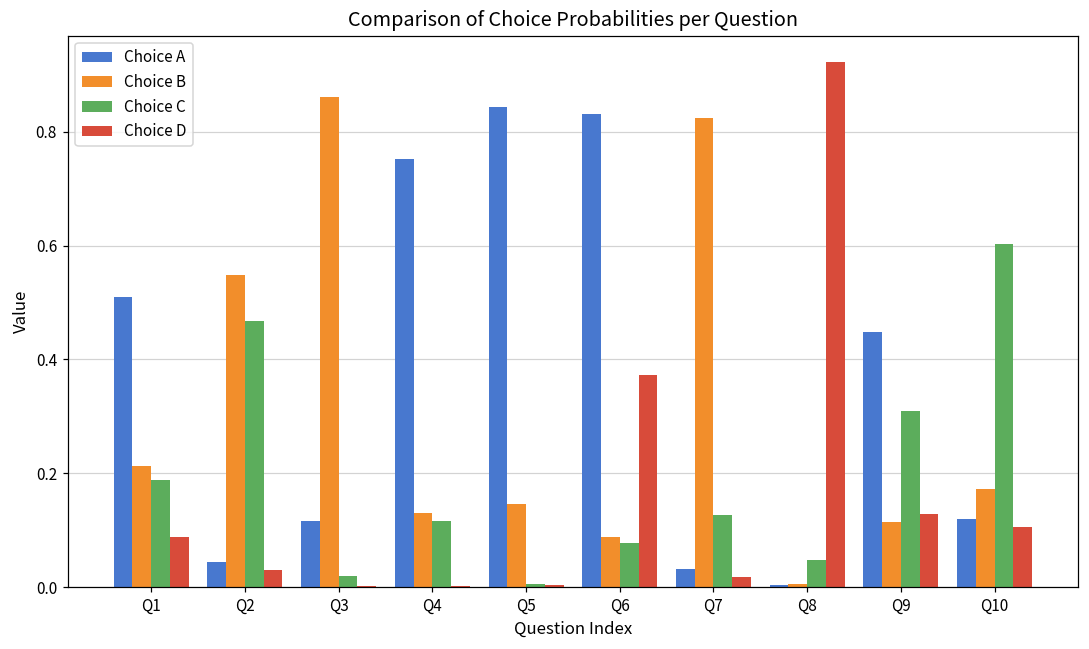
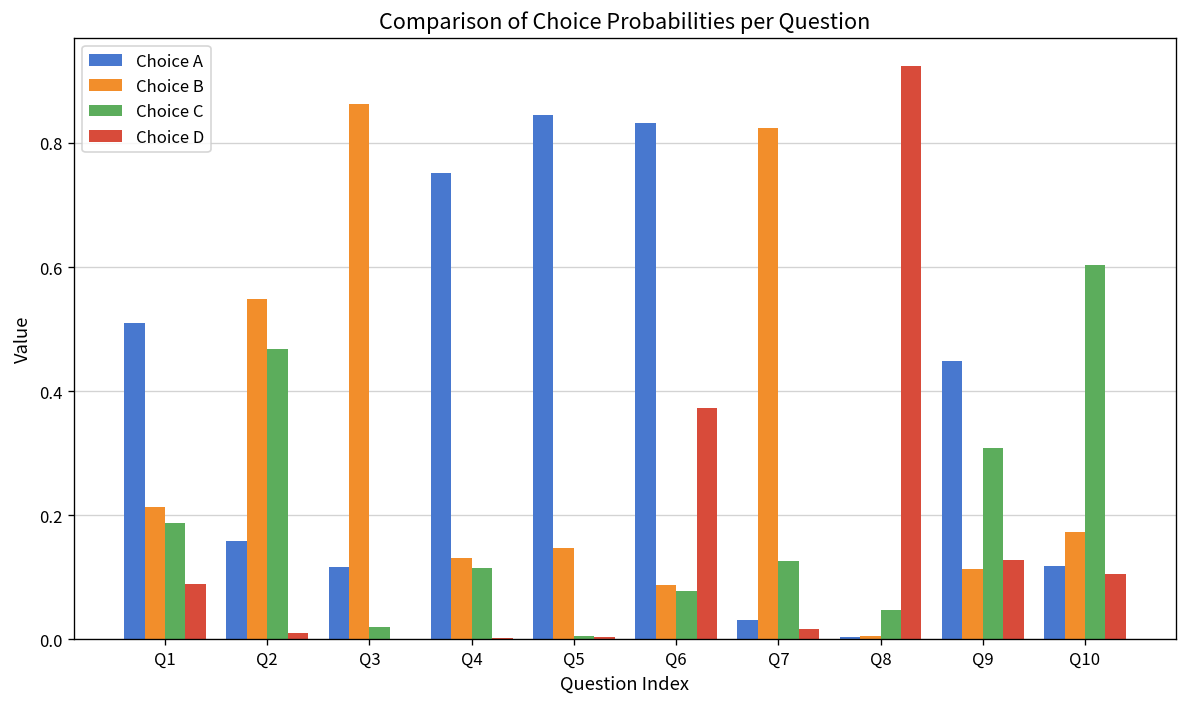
  {
    "Choice A": {
      "Q1": 0.51,
-     "Q2": 0.04,
+     "Q2": 0.16,
      "Q3": 0.12,
      "Q4": 0.75,
      "Q5": 0.84,
      "Q6": 0.83,
      "Q7": 0.03,
      "Q9": 0.45,
      "Q10": 0.12
    },
    "Choice B": {
      "Q1": 0.21,
      "Q2": 0.55,
      "Q3": 0.86,
      "Q4": 0.13,
      "Q5": 0.15,
      "Q6": 0.09,
      "Q7": 0.82,
      "Q8": 0.01,
      "Q9": 0.11,
      "Q10": 0.17
    },
    "Choice C": {
      "Q1": 0.19,
      "Q2": 0.47,
      "Q3": 0.02,
      "Q4": 0.12,
      "Q5": 0.01,
      "Q6": 0.08,
      "Q7": 0.13,
      "Q8": 0.05,
      "Q9": 0.31,
      "Q10": 0.60
    },
    "Choice D": {
      "Q1": 0.09,
-     "Q2": 0.03,
+     "Q2": 0.01,
      "Q6": 0.37,
      "Q7": 0.02,
      "Q8": 0.92,
      "Q9": 0.13,
      "Q10": 0.10
    }
  }
